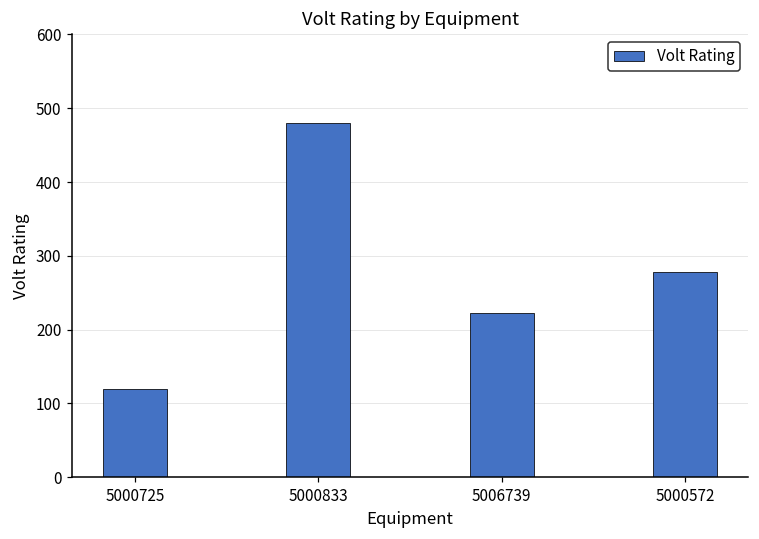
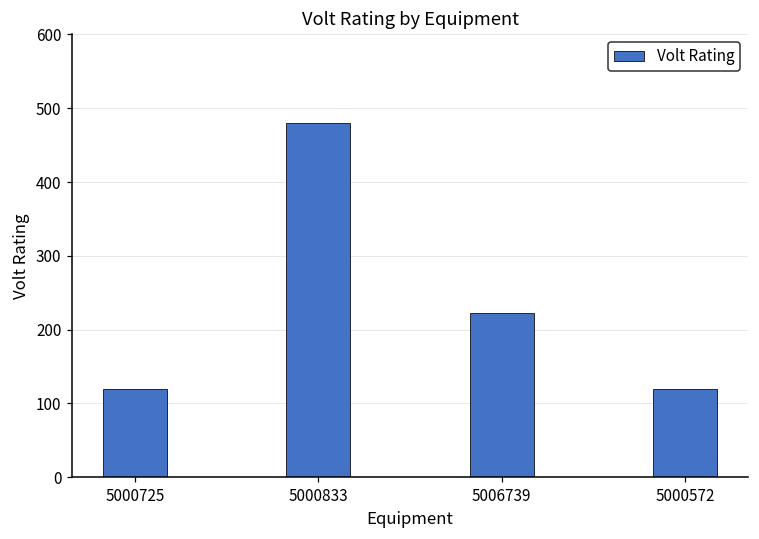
  {
    "5000725": 120,
    "5000833": 480,
    "5006739": 220,
-   "5000572": 280
+   "5000572": 120
  }
